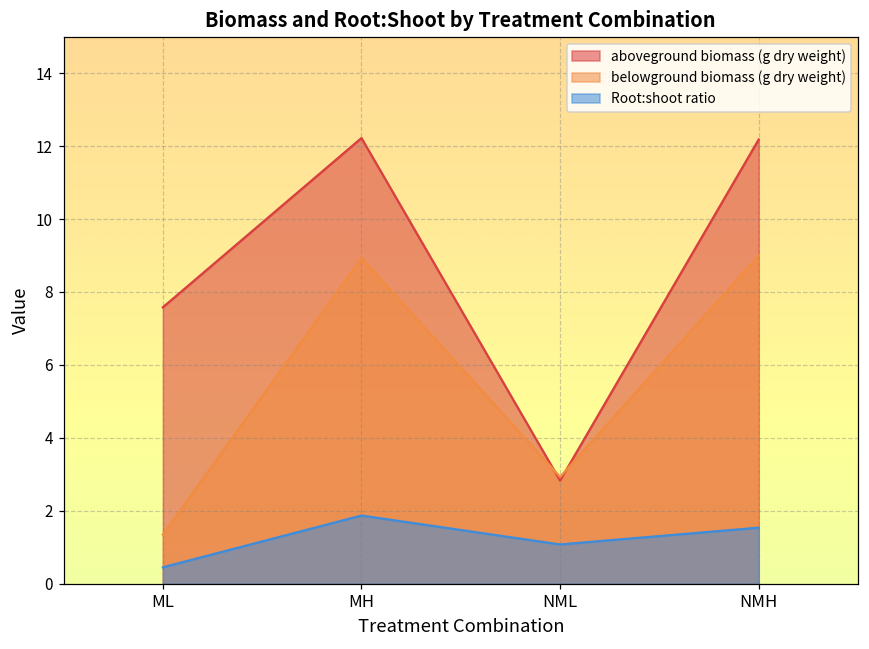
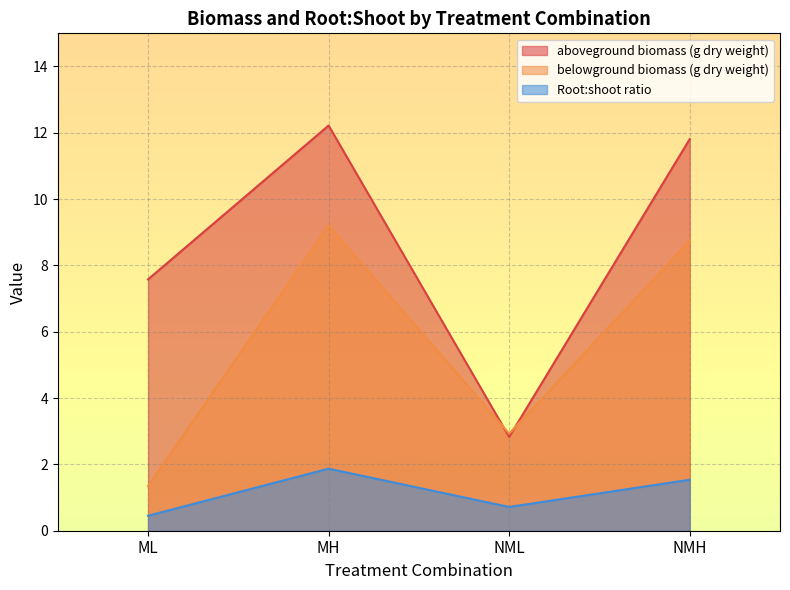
  {
    "aboveground biomass (g dry weight)": {
      "ML": 7.6,
      "MH": 12.2,
      "NML": 2.8,
-     "NMH": 12.2
+     "NMH": 11.8
    },
    "belowground biomass (g dry weight)": {
      "ML": 1.4,
-     "MH": 8.9,
+     "MH": 9.2,
      "NML": 2.9,
-     "NMH": 9.0
+     "NMH": 8.8
    },
    "Root:shoot ratio": {
      "ML": 0.5,
      "MH": 1.9,
-     "NML": 1.1,
+     "NML": 0.7,
      "NMH": 1.5
    }
  }
